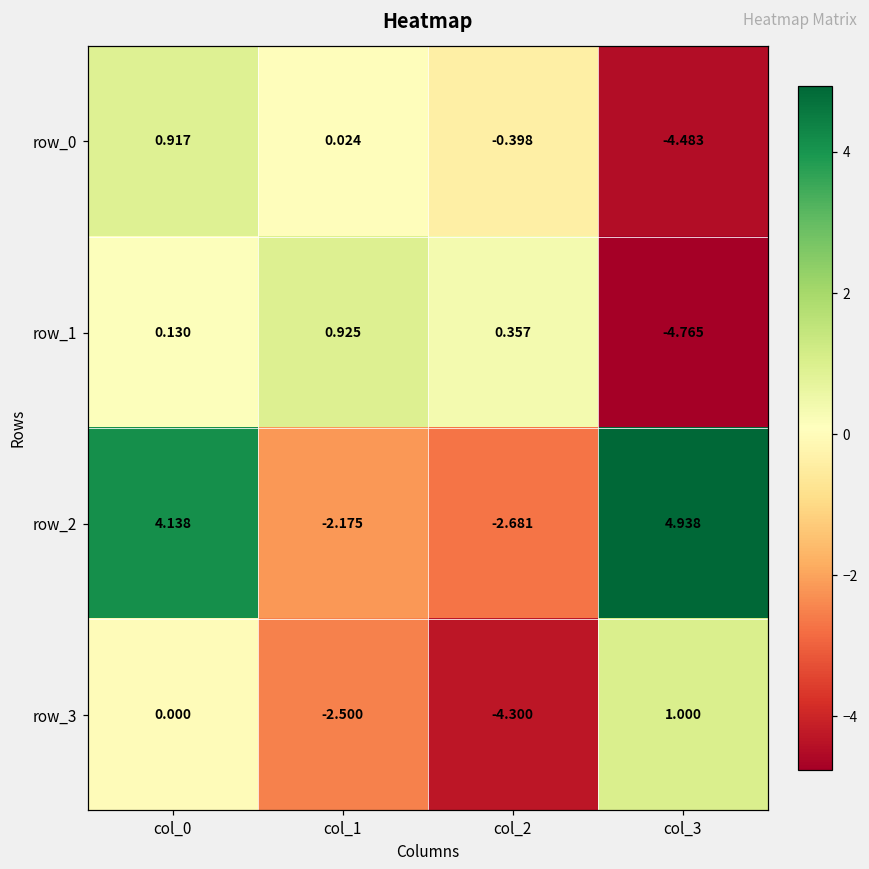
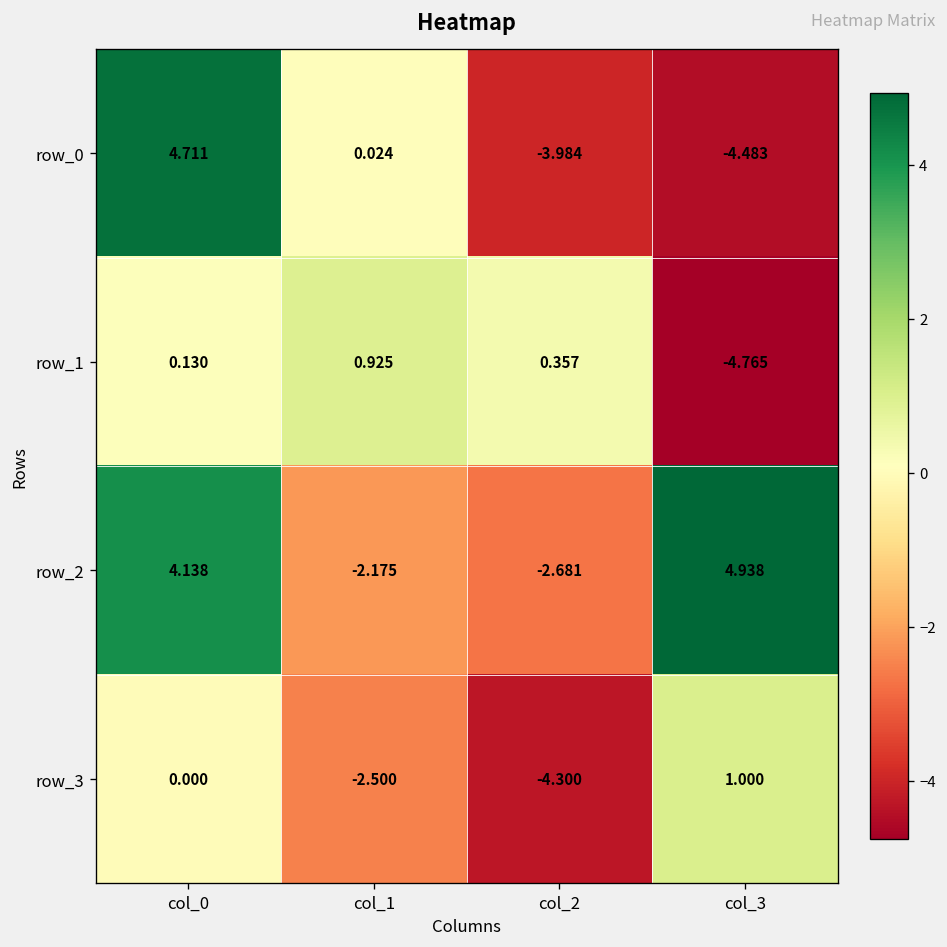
  {
    "row_0": {
-     "col_0": 0.917,
+     "col_0": 4.711,
      "col_1": 0.024,
-     "col_2": -0.398,
+     "col_2": -3.984,
      "col_3": -4.483
    },
    "row_1": {
      "col_0": 0.130,
      "col_1": 0.925,
      "col_2": 0.357,
      "col_3": -4.765
    },
    "row_2": {
      "col_0": 4.138,
      "col_1": -2.175,
      "col_2": -2.681,
      "col_3": 4.938
    },
    "row_3": {
      "col_0": 0.000,
      "col_1": -2.500,
      "col_2": -4.300,
      "col_3": 1.000
    }
  }
